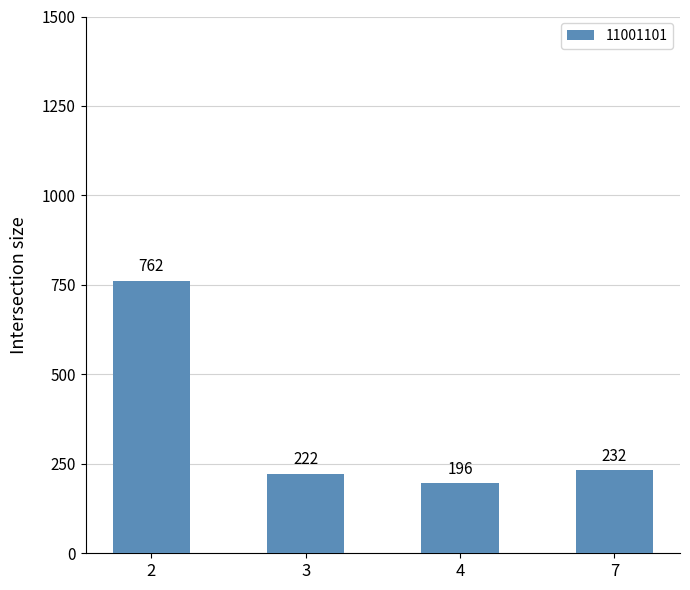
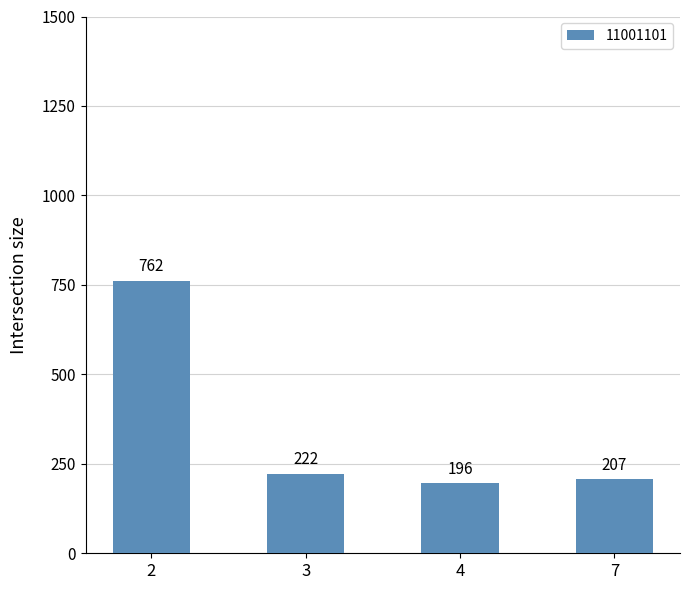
  {
    "2": 762,
    "3": 222,
    "4": 196,
-   "7": 232
+   "7": 207
  }
